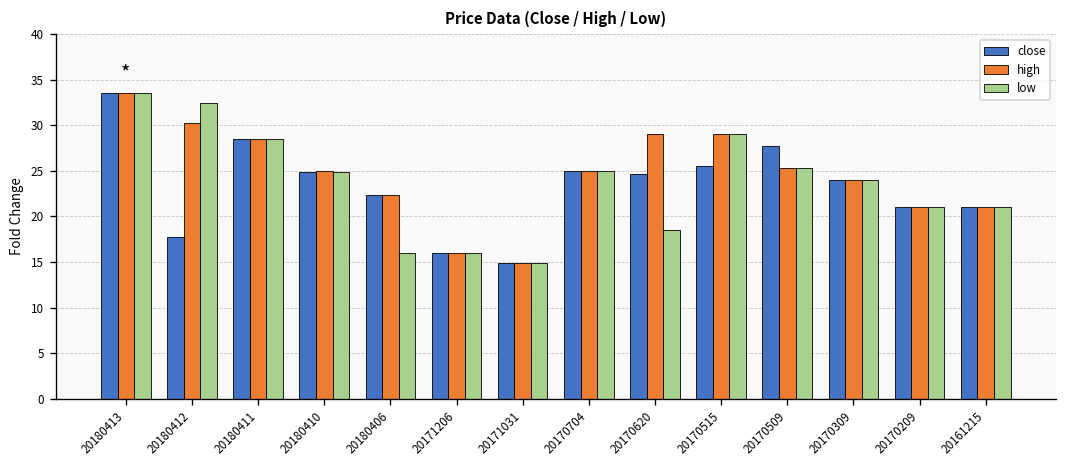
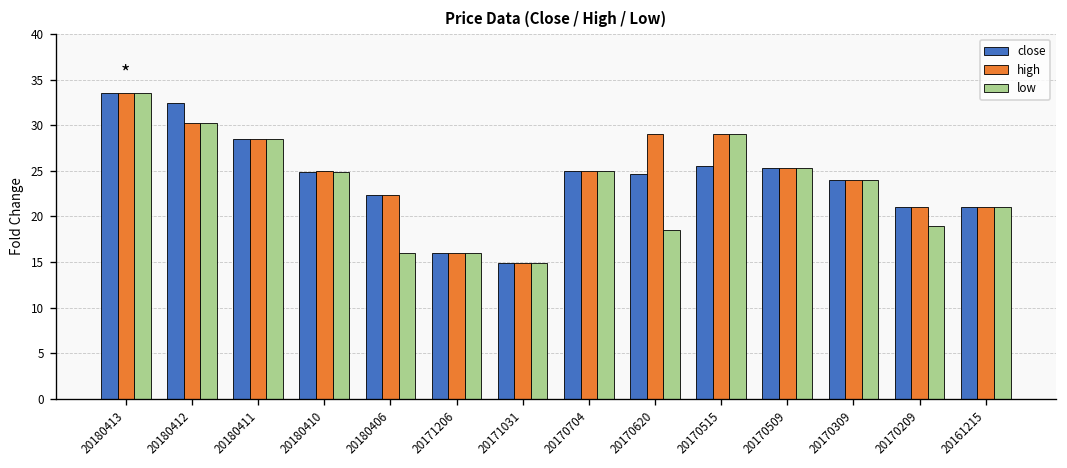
  {
    "close": {
      "20180413": 34,
-     "20180412": 18,
+     "20180412": 33,
      "20180411": 29,
      "20180410": 25,
      "20180406": 22,
      "20171206": 16,
      "20171031": 15,
      "20170704": 25,
      "20170620": 25,
      "20170515": 26,
-     "20170509": 28,
+     "20170509": 25,
      "20170309": 24,
      "20170209": 21,
      "20161215": 21
    },
    "high": {
      "20180413": 34,
      "20180412": 30,
      "20180411": 29,
      "20180410": 25,
      "20180406": 22,
      "20171206": 16,
      "20171031": 15,
      "20170704": 25,
      "20170620": 29,
      "20170515": 29,
      "20170509": 25,
      "20170309": 24,
      "20170209": 21,
      "20161215": 21
    },
    "low": {
      "20180413": 34,
-     "20180412": 33,
+     "20180412": 30,
      "20180411": 29,
      "20180410": 25,
      "20180406": 16,
      "20171206": 16,
      "20171031": 15,
      "20170704": 25,
      "20170620": 19,
      "20170515": 29,
      "20170509": 25,
      "20170309": 24,
-     "20170209": 21,
+     "20170209": 19,
      "20161215": 21
    }
  }
